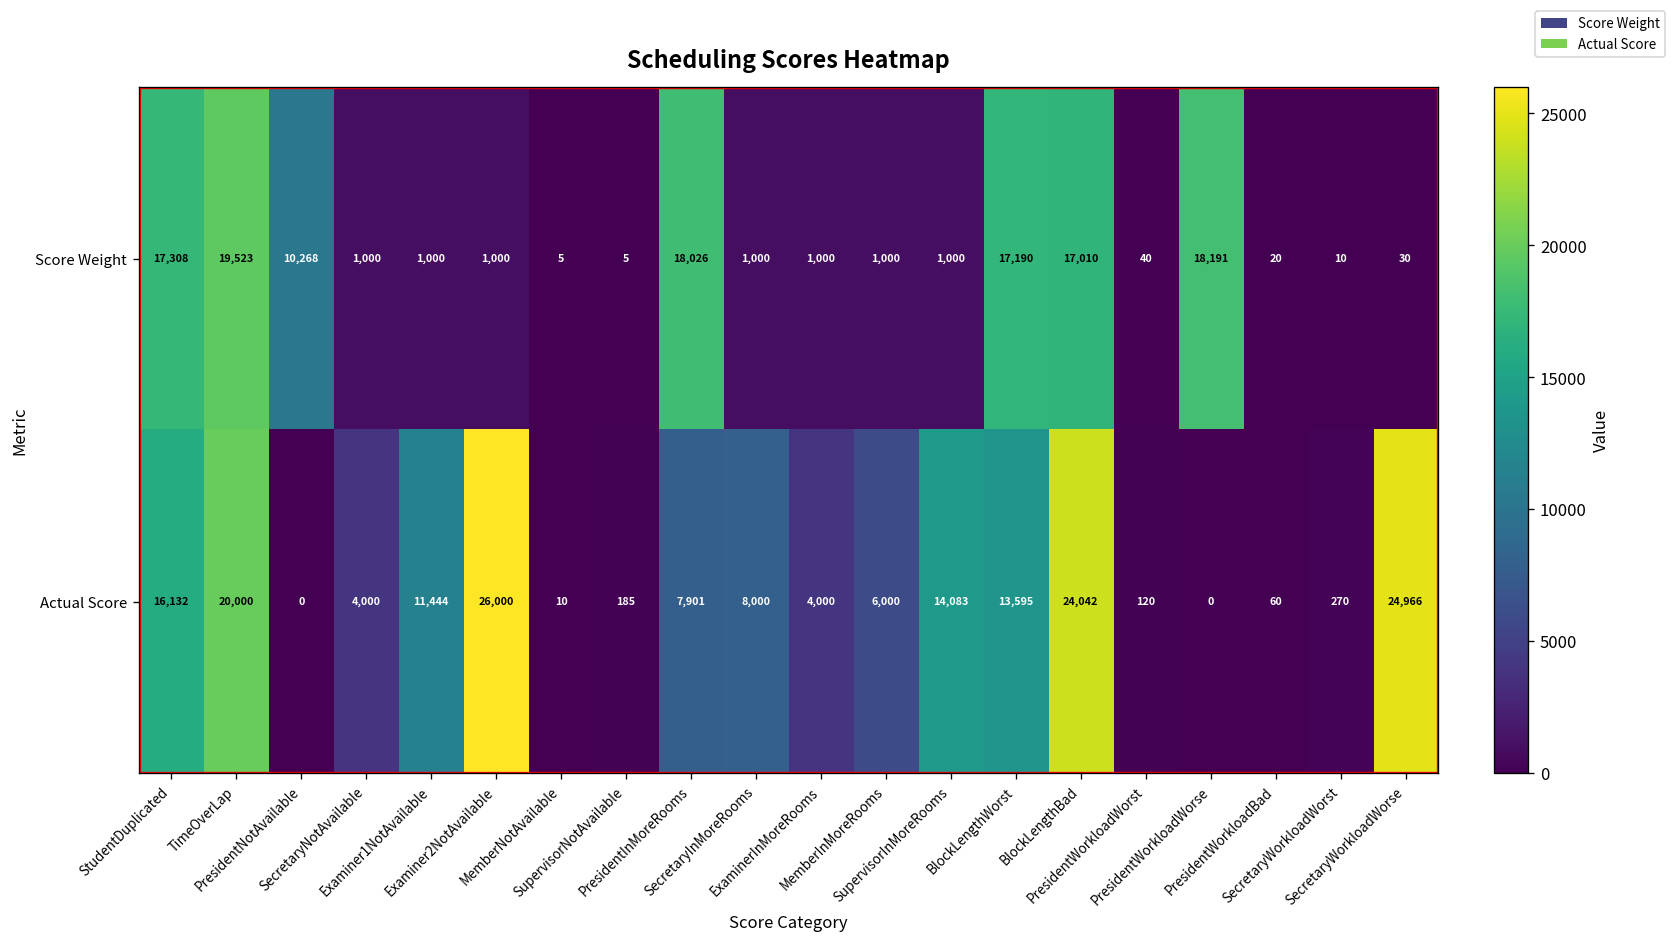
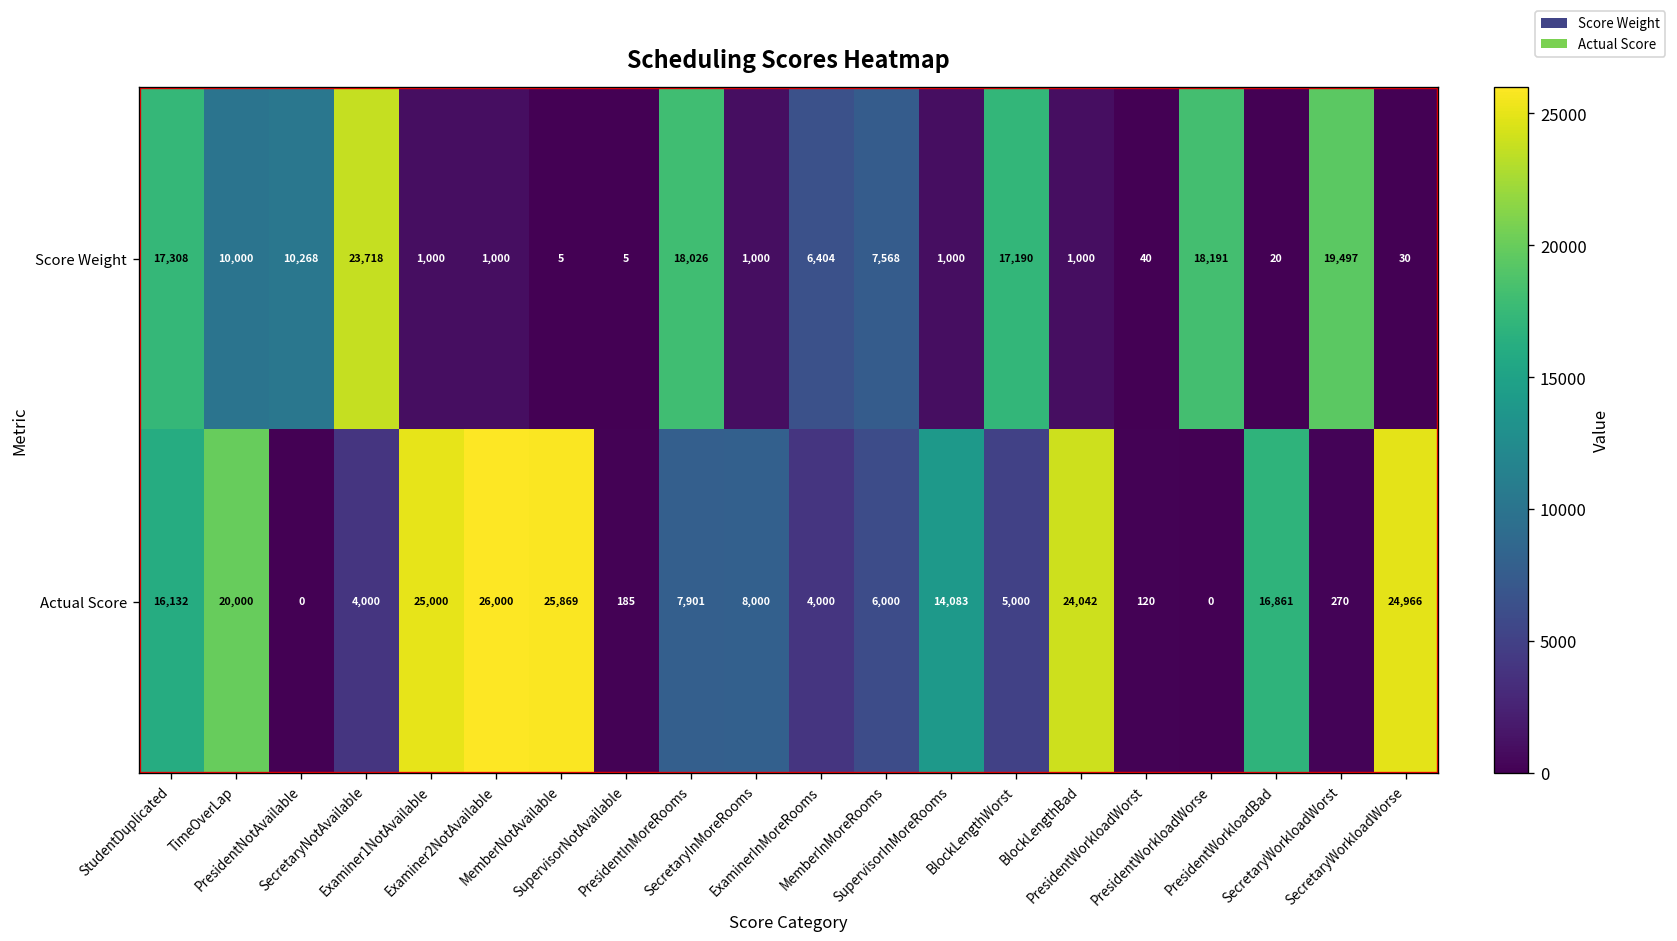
  {
    "Score Weight": {
      "StudentDuplicated": "17,308",
-     "TimeOverLap": "19,523",
+     "TimeOverLap": "10,000",
      "PresidentNotAvailable": "10,268",
-     "SecretaryNotAvailable": "1,000",
+     "SecretaryNotAvailable": "23,718",
      "Examiner1NotAvailable": "1,000",
      "Examiner2NotAvailable": "1,000",
      "MemberNotAvailable": "5",
      "SupervisorNotAvailable": "5",
      "PresidentInMoreRooms": "18,026",
      "SecretaryInMoreRooms": "1,000",
-     "ExaminerInMoreRooms": "1,000",
-     "MemberInMoreRooms": "1,000",
+     "ExaminerInMoreRooms": "6,404",
+     "MemberInMoreRooms": "7,568",
      "SupervisorInMoreRooms": "1,000",
      "BlockLengthWorst": "17,190",
-     "BlockLengthBad": "17,010",
+     "BlockLengthBad": "1,000",
      "PresidentWorkloadWorst": "40",
      "PresidentWorkloadWorse": "18,191",
      "PresidentWorkloadBad": "20",
-     "SecretaryWorkloadWorst": "10",
+     "SecretaryWorkloadWorst": "19,497",
      "SecretaryWorkloadWorse": "30"
    },
    "Actual Score": {
      "StudentDuplicated": "16,132",
      "TimeOverLap": "20,000",
      "PresidentNotAvailable": "0",
      "SecretaryNotAvailable": "4,000",
-     "Examiner1NotAvailable": "11,444",
+     "Examiner1NotAvailable": "25,000",
      "Examiner2NotAvailable": "26,000",
-     "MemberNotAvailable": "10",
+     "MemberNotAvailable": "25,869",
      "SupervisorNotAvailable": "185",
      "PresidentInMoreRooms": "7,901",
      "SecretaryInMoreRooms": "8,000",
      "ExaminerInMoreRooms": "4,000",
      "MemberInMoreRooms": "6,000",
      "SupervisorInMoreRooms": "14,083",
-     "BlockLengthWorst": "13,595",
+     "BlockLengthWorst": "5,000",
      "BlockLengthBad": "24,042",
      "PresidentWorkloadWorst": "120",
      "PresidentWorkloadWorse": "0",
-     "PresidentWorkloadBad": "60",
+     "PresidentWorkloadBad": "16,861",
      "SecretaryWorkloadWorst": "270",
      "SecretaryWorkloadWorse": "24,966"
    }
  }
